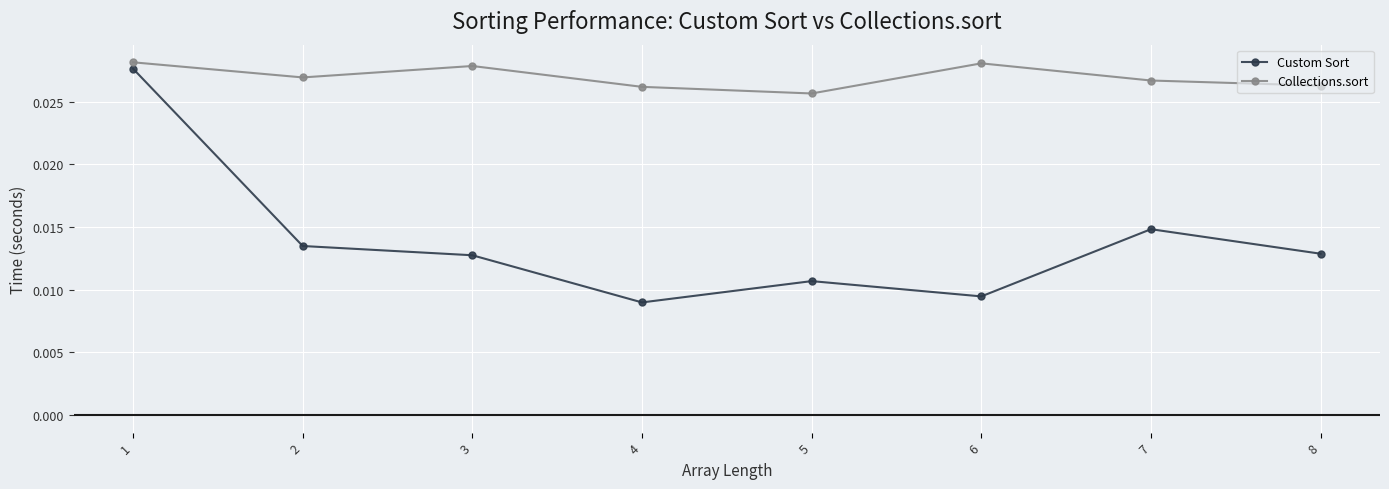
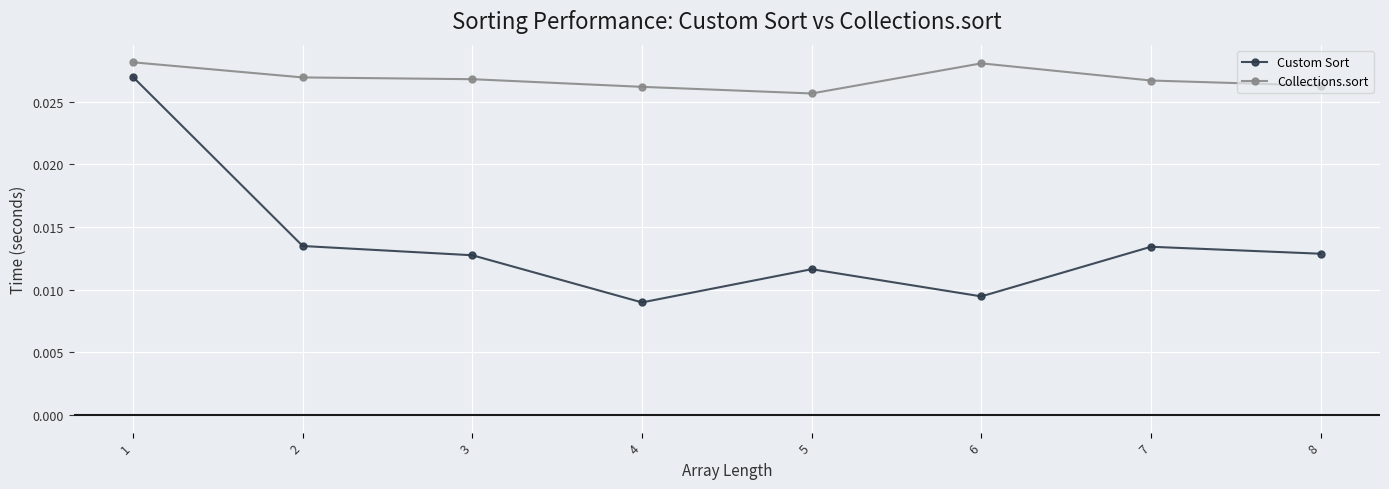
  {
    "Custom Sort": {
-     "1": 0.0276,
+     "1": 0.0270,
      "2": 0.0135,
      "3": 0.0127,
      "4": 0.0090,
-     "5": 0.0107,
+     "5": 0.0116,
      "6": 0.0095,
-     "7": 0.0148,
+     "7": 0.0134,
      "8": 0.0129
    },
    "Collections.sort": {
      "1": 0.0282,
      "2": 0.0269,
-     "3": 0.0279,
+     "3": 0.0268,
      "4": 0.0262,
      "5": 0.0257,
      "6": 0.0281,
      "7": 0.0267
    }
  }
